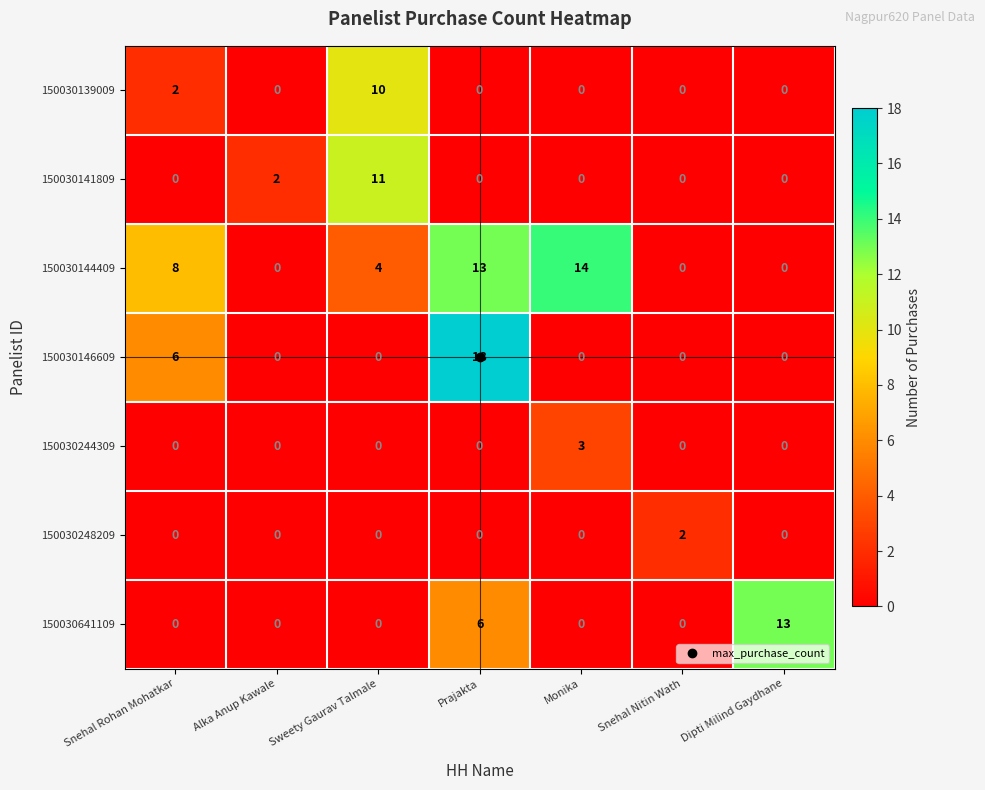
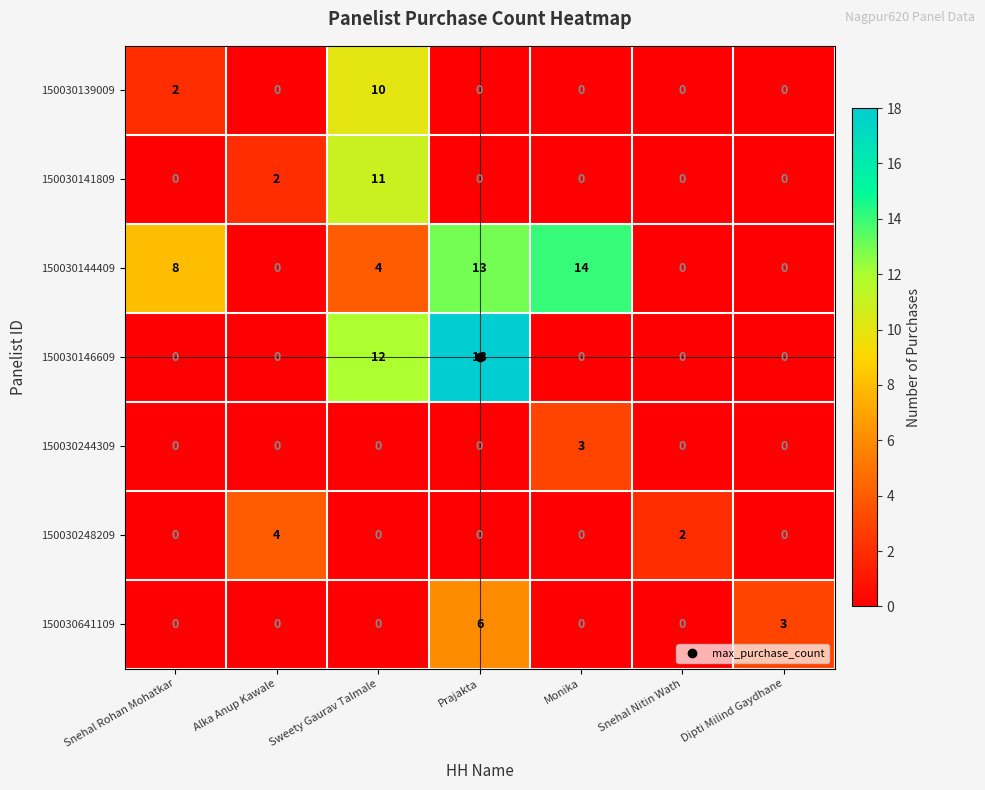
  {
    "150030139009": {
      "Snehal Rohan Mohatkar": 2,
      "Alka Anup Kawale": 0,
      "Sweety Gaurav Talmale": 10,
      "Prajakta": 0,
      "Monika": 0,
      "Snehal Nitin Wath": 0,
      "Dipti Milind Gaydhane": 0
    },
    "150030141809": {
      "Snehal Rohan Mohatkar": 0,
      "Alka Anup Kawale": 2,
      "Sweety Gaurav Talmale": 11,
      "Prajakta": 0,
      "Monika": 0,
      "Snehal Nitin Wath": 0,
      "Dipti Milind Gaydhane": 0
    },
    "150030144409": {
      "Snehal Rohan Mohatkar": 8,
      "Alka Anup Kawale": 0,
      "Sweety Gaurav Talmale": 4,
      "Prajakta": 13,
      "Monika": 14,
      "Snehal Nitin Wath": 0,
      "Dipti Milind Gaydhane": 0
    },
    "150030146609": {
-     "Snehal Rohan Mohatkar": 6,
+     "Snehal Rohan Mohatkar": 0,
      "Alka Anup Kawale": 0,
-     "Sweety Gaurav Talmale": 0,
+     "Sweety Gaurav Talmale": 12,
      "Monika": 0,
      "Snehal Nitin Wath": 0,
      "Dipti Milind Gaydhane": 0
    },
    "150030244309": {
      "Snehal Rohan Mohatkar": 0,
      "Alka Anup Kawale": 0,
      "Sweety Gaurav Talmale": 0,
      "Prajakta": 0,
      "Monika": 3,
      "Snehal Nitin Wath": 0,
      "Dipti Milind Gaydhane": 0
    },
    "150030248209": {
      "Snehal Rohan Mohatkar": 0,
-     "Alka Anup Kawale": 0,
+     "Alka Anup Kawale": 4,
      "Sweety Gaurav Talmale": 0,
      "Prajakta": 0,
      "Monika": 0,
      "Snehal Nitin Wath": 2,
      "Dipti Milind Gaydhane": 0
    },
    "150030641109": {
      "Snehal Rohan Mohatkar": 0,
      "Alka Anup Kawale": 0,
      "Sweety Gaurav Talmale": 0,
      "Prajakta": 6,
      "Monika": 0,
      "Snehal Nitin Wath": 0,
-     "Dipti Milind Gaydhane": 13
+     "Dipti Milind Gaydhane": 3
    }
  }
